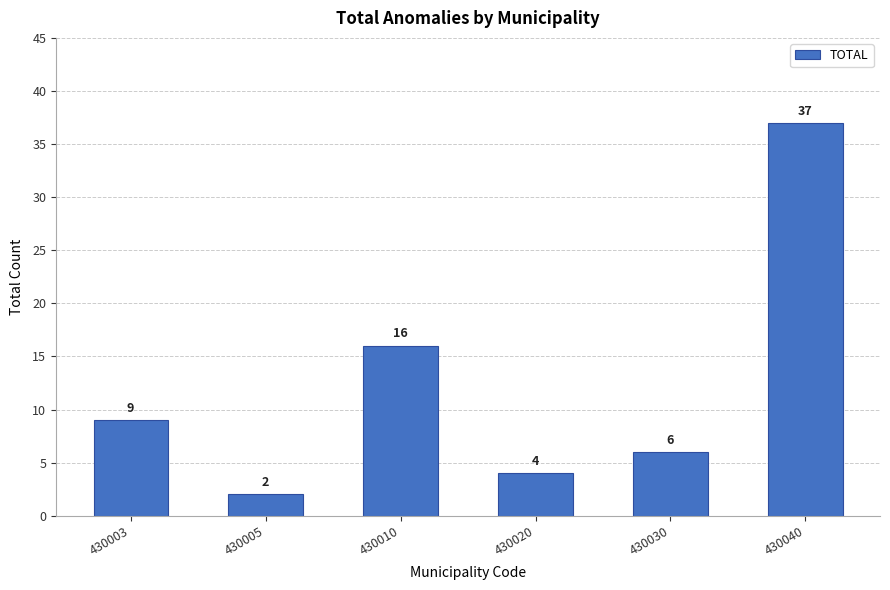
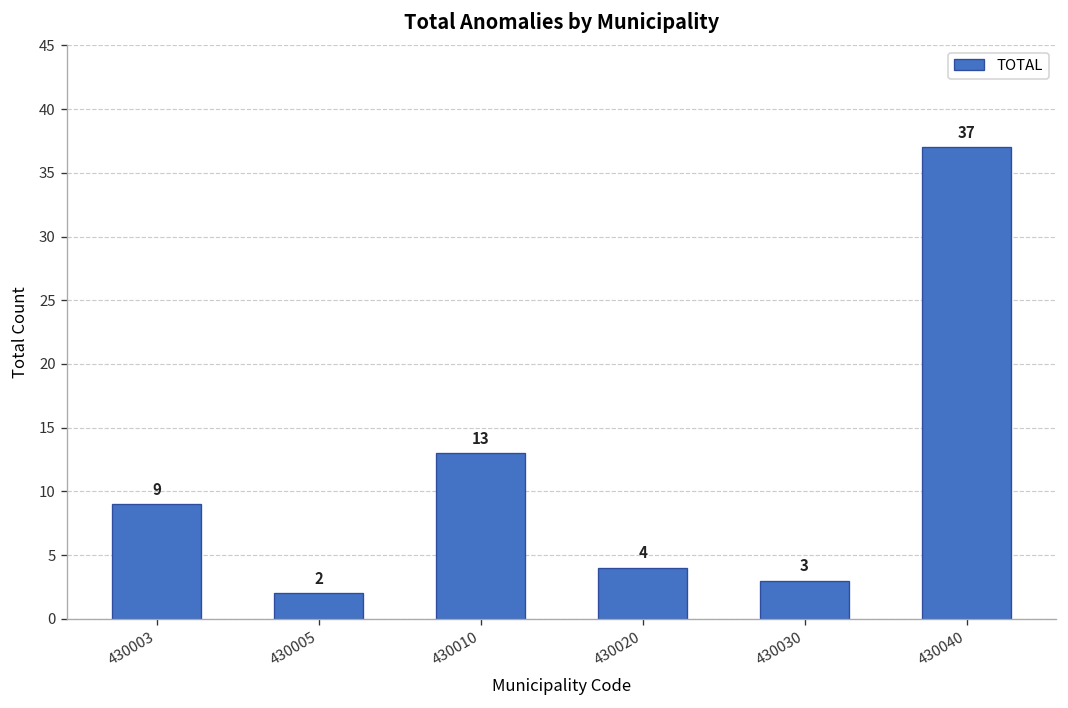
  {
    "430003": 9,
    "430005": 2,
-   "430010": 16,
+   "430010": 13,
    "430020": 4,
-   "430030": 6,
+   "430030": 3,
    "430040": 37
  }
